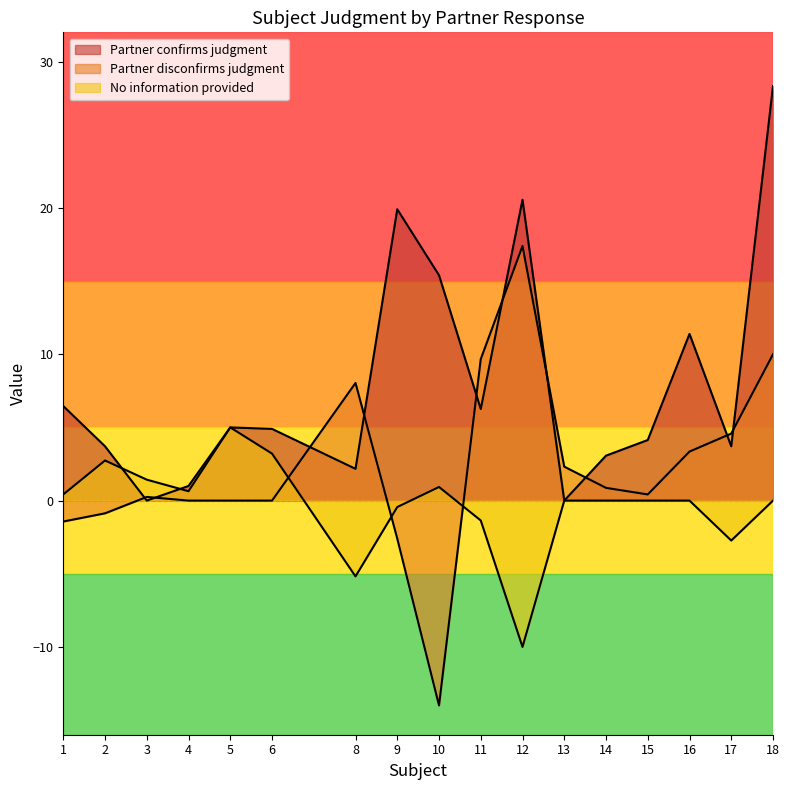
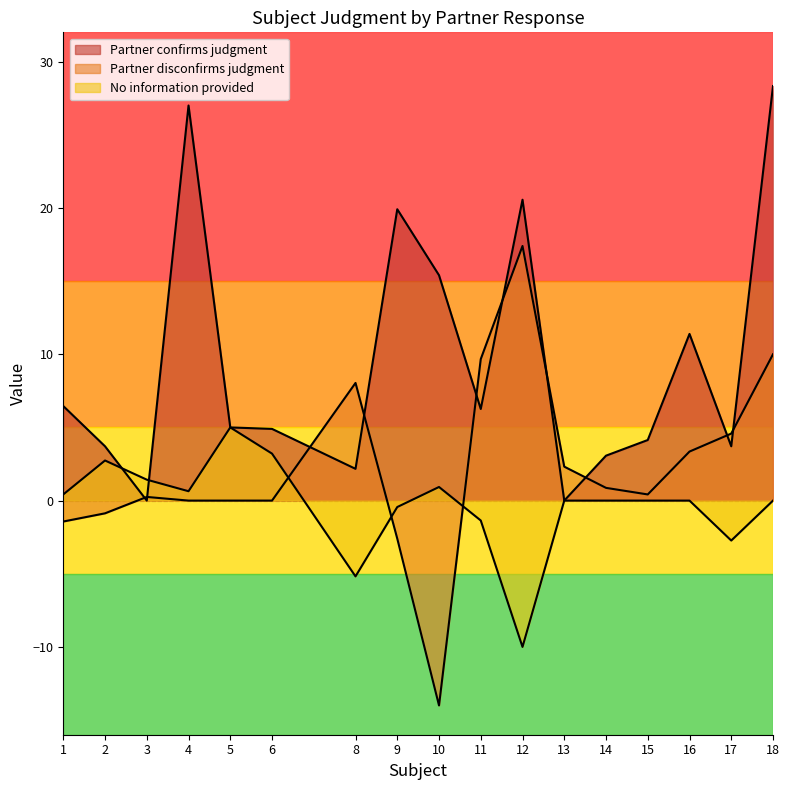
  {
    "Partner confirms judgment": {
      "1": 6.5,
      "2": 3.7,
      "3": 0,
-     "4": 1,
+     "4": 27,
      "6": 5,
      "8": 2,
      "9": 20,
      "10": 15.4,
      "11": 6.3,
      "12": 20.6,
      "14": 3,
      "15": 4,
      "16": 11.4,
      "17": 3.7,
      "18": 28.3
    }
  }
